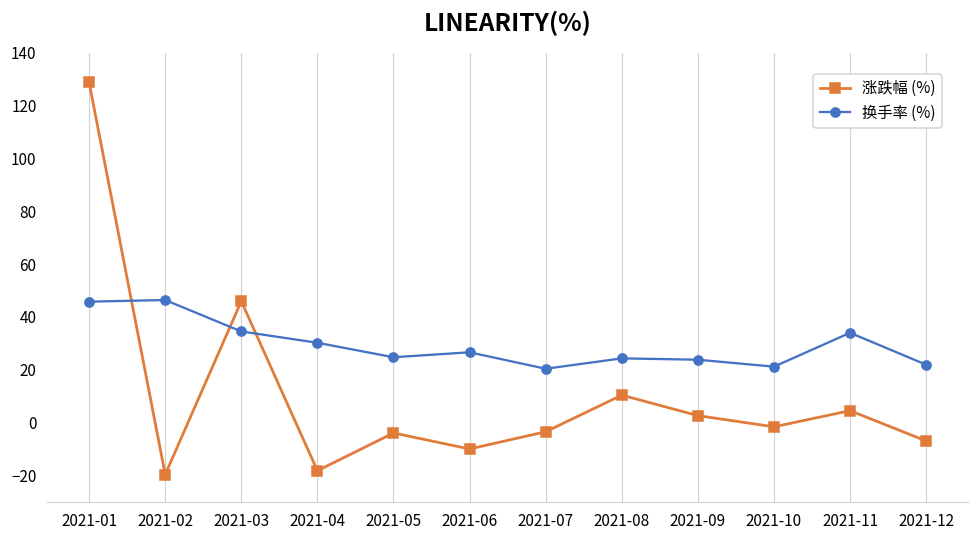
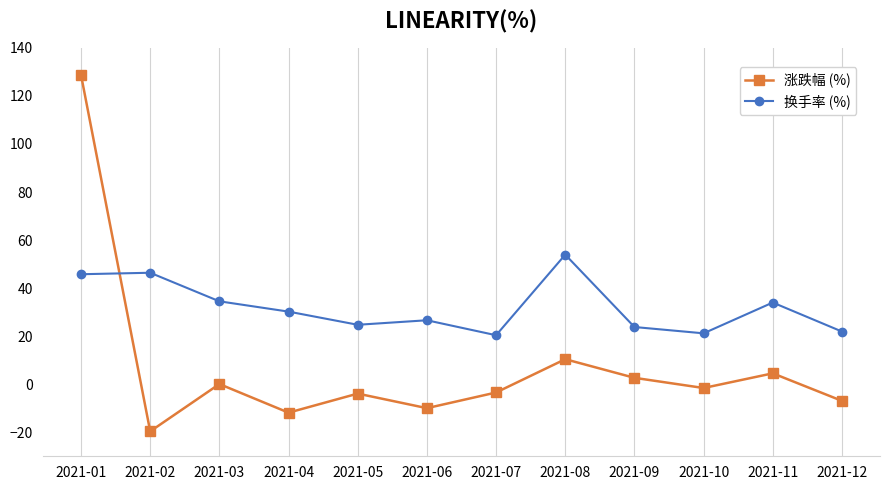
  {
    "涨跌幅 (%)": {
      "2021-01": 129,
      "2021-02": -20,
-     "2021-03": 46,
-     "2021-04": -18,
+     "2021-03": 0,
+     "2021-04": -12,
      "2021-05": -4,
      "2021-06": -10,
      "2021-07": -3,
      "2021-08": 10,
      "2021-09": 3,
      "2021-10": -2,
      "2021-11": 5,
      "2021-12": -7
    },
    "换手率 (%)": {
      "2021-01": 46,
      "2021-02": 46,
      "2021-03": 35,
      "2021-04": 30,
      "2021-05": 25,
      "2021-06": 27,
      "2021-07": 20,
-     "2021-08": 24,
+     "2021-08": 54,
      "2021-09": 24,
      "2021-10": 21,
      "2021-11": 34,
      "2021-12": 22
    }
  }
